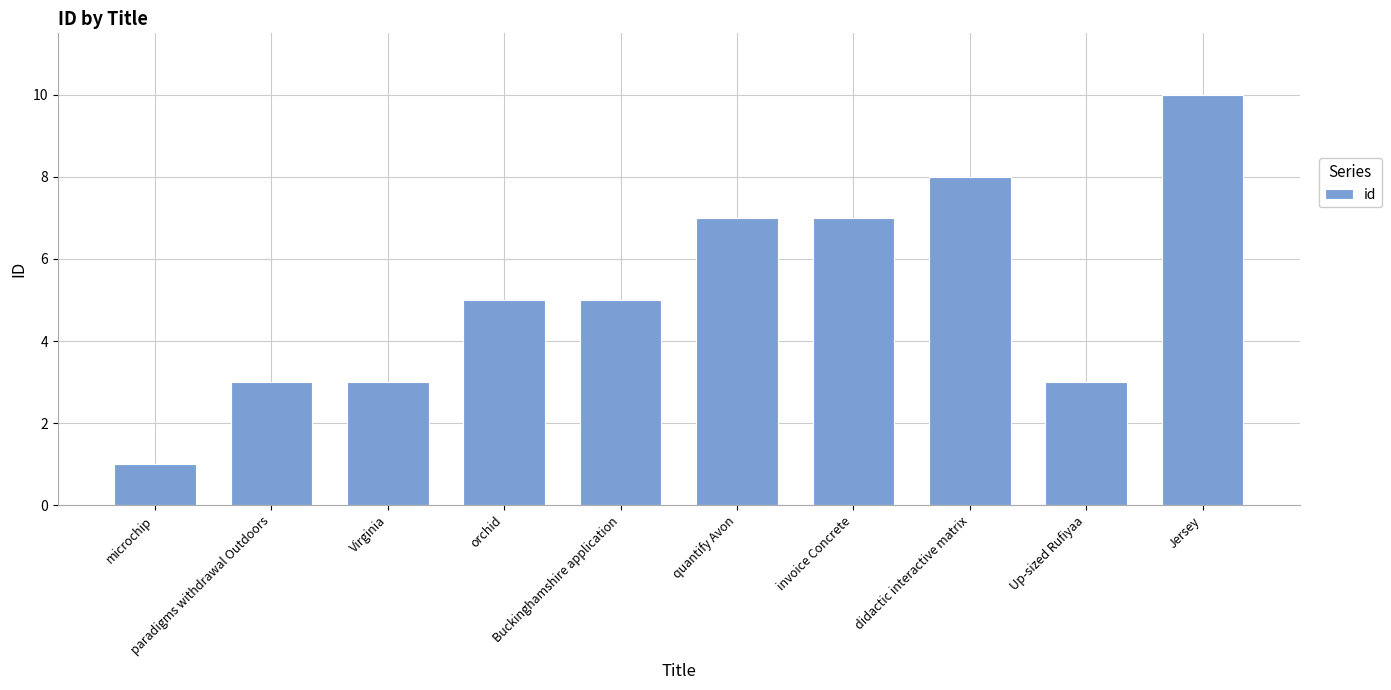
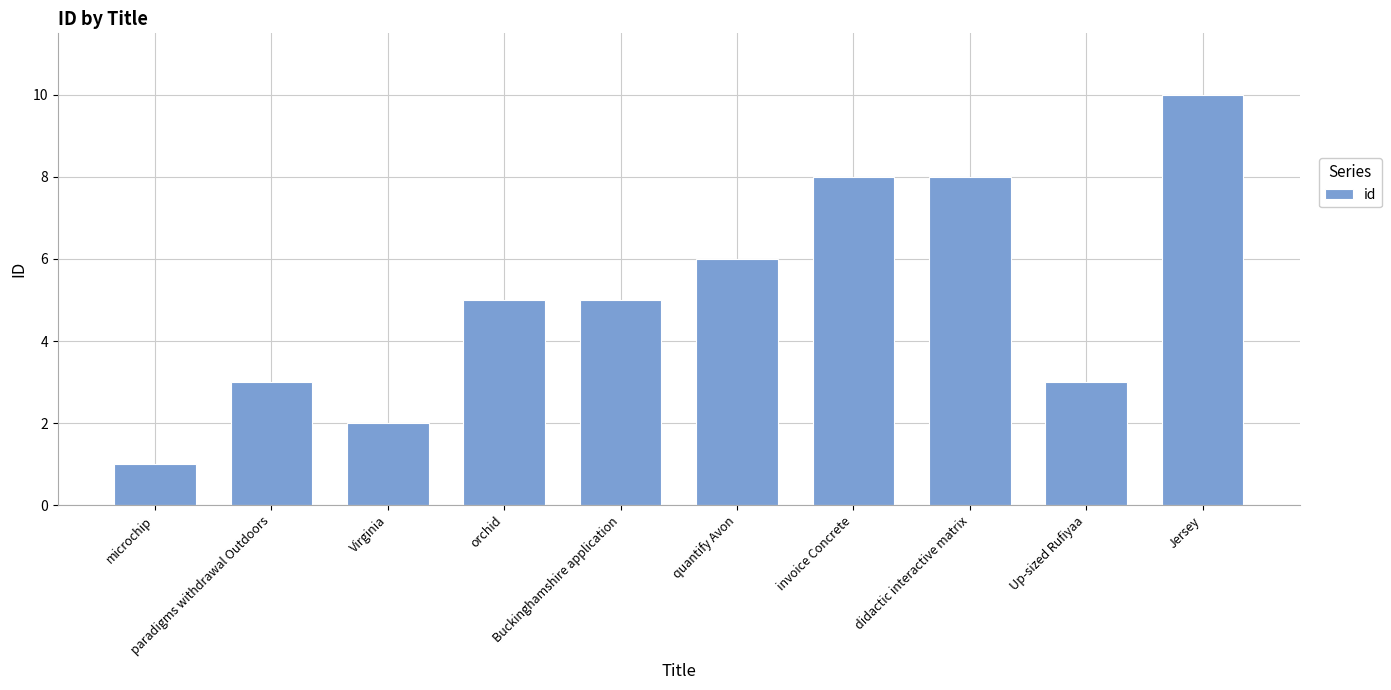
  {
    "microchip": 1,
    "paradigms withdrawal Outdoors": 3,
-   "Virginia": 3,
+   "Virginia": 2,
    "orchid": 5,
    "Buckinghamshire application": 5,
-   "quantify Avon": 7,
-   "invoice Concrete": 7,
+   "quantify Avon": 6,
+   "invoice Concrete": 8,
    "didactic interactive matrix": 8,
    "Up-sized Rufiyaa": 3,
    "Jersey": 10
  }
